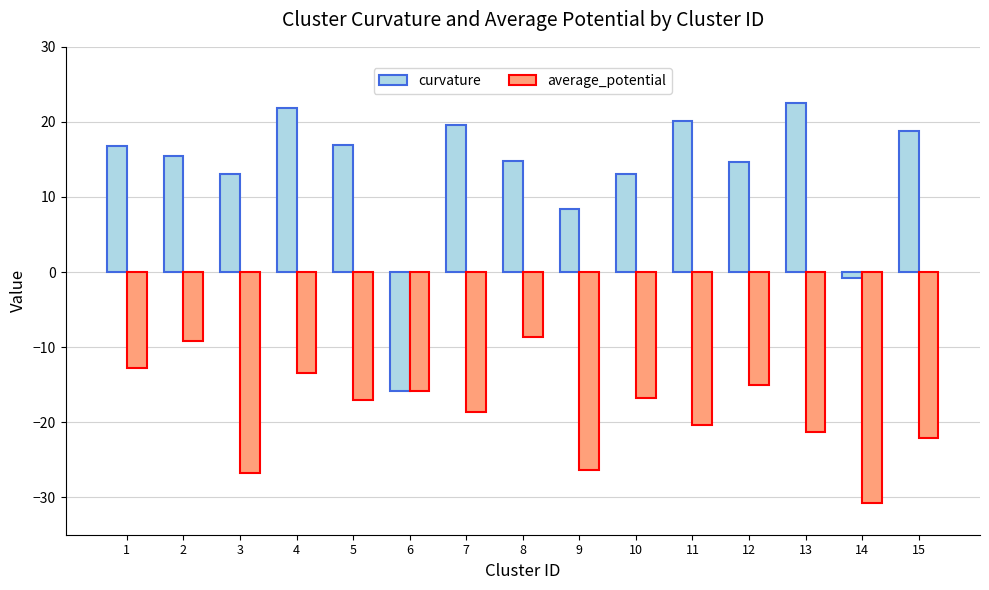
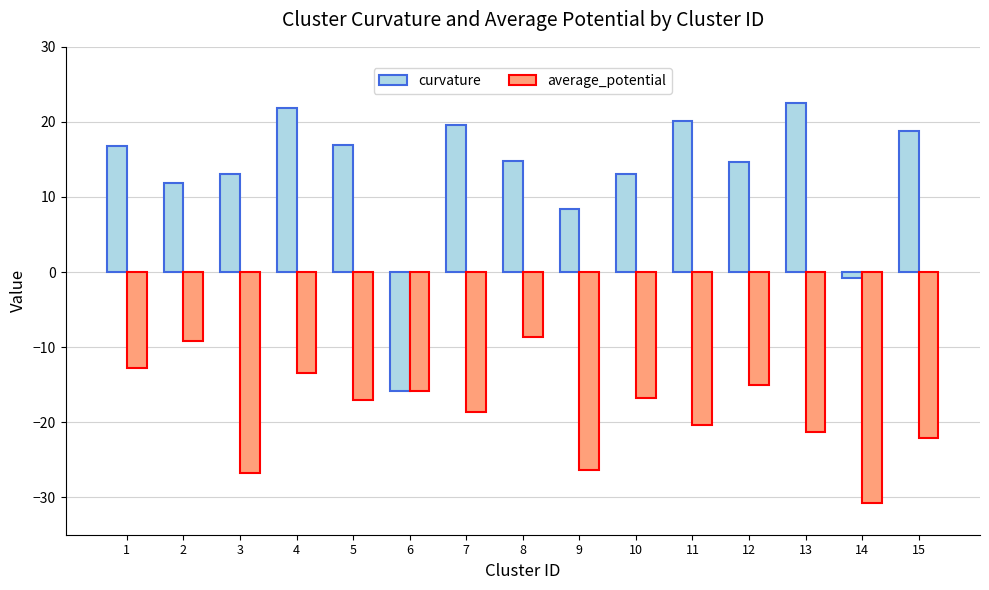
  {
    "curvature": {
      "1": 17,
-     "2": 16,
+     "2": 12,
      "3": 13,
      "4": 22,
      "5": 17,
      "6": -16,
      "7": 20,
      "8": 15,
      "9": 8,
      "10": 13,
      "11": 20,
      "12": 15,
      "13": 22,
      "14": -1,
      "15": 19
    },
    "average_potential": {
      "1": -13,
      "2": -9,
      "3": -27,
      "4": -13,
      "5": -17,
      "6": -16,
      "7": -19,
      "8": -9,
      "9": -26,
      "10": -17,
      "11": -20,
      "12": -15,
      "13": -21,
      "14": -31,
      "15": -22
    }
  }
